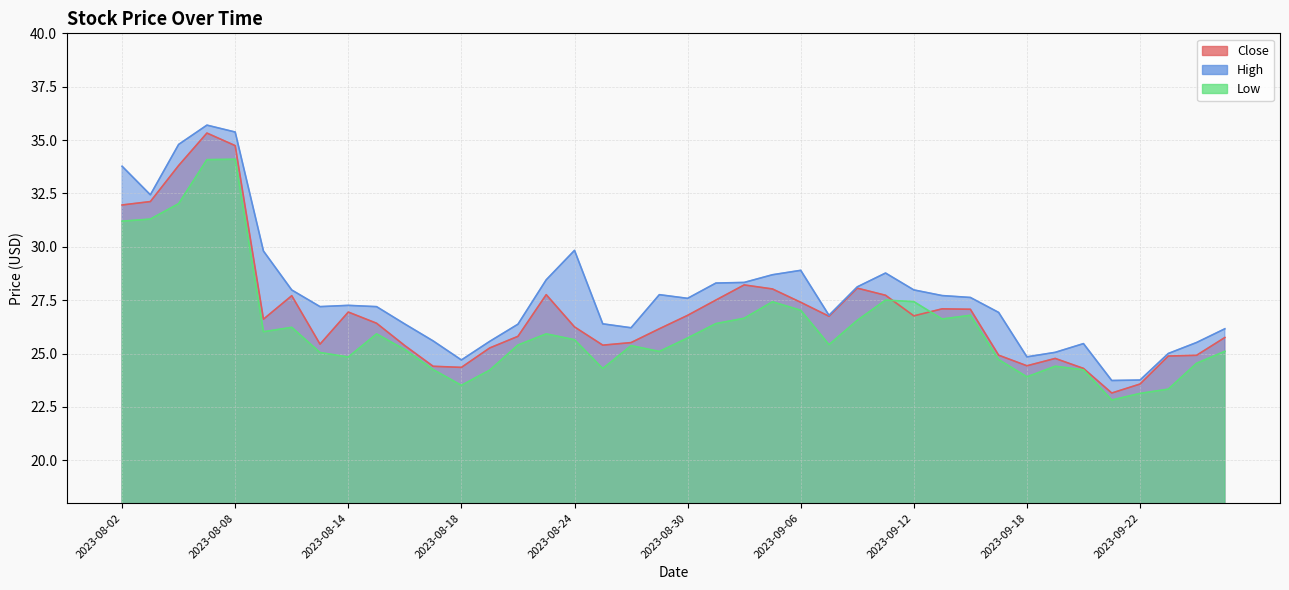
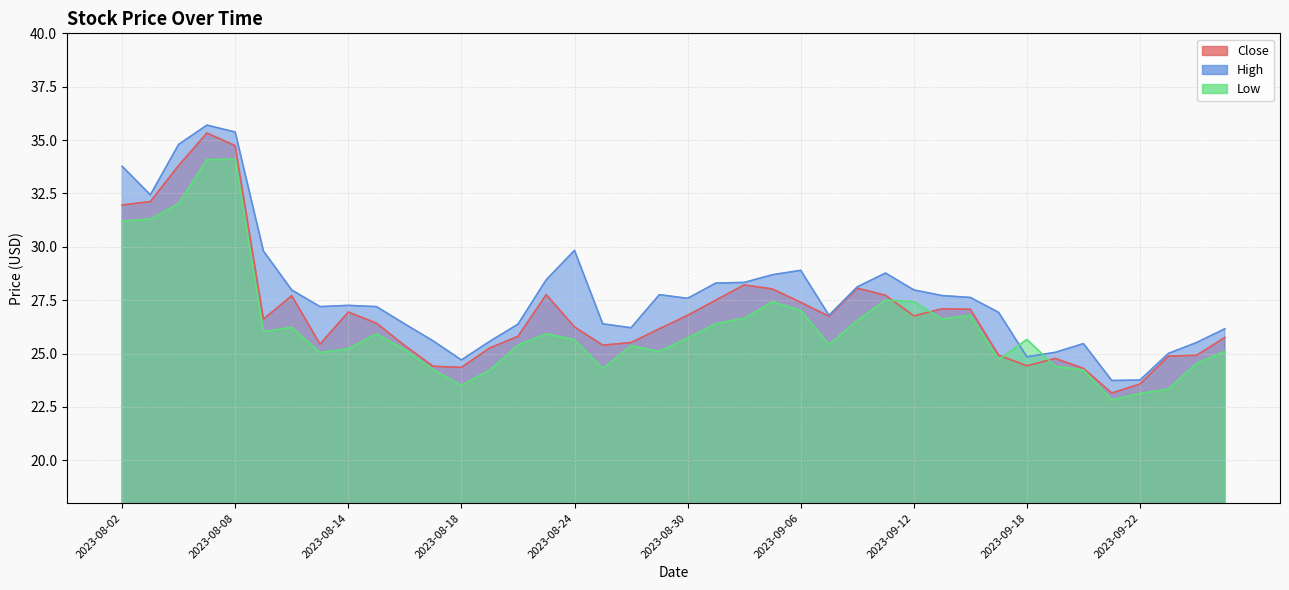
  {
    "Close": {
      "2023-08-02": 32.0,
      "2023-08-08": 34.7,
      "2023-08-14": 26.9,
      "2023-08-18": 24.4,
      "2023-08-24": 26.3,
      "2023-08-30": 26.8,
      "2023-09-06": 27.4,
      "2023-09-12": 26.8,
      "2023-09-18": 24.4,
      "2023-09-22": 23.6
    },
    "High": {
      "2023-08-02": 33.8,
      "2023-08-08": 35.4,
      "2023-08-14": 27.3,
      "2023-08-18": 24.7,
      "2023-08-24": 29.8,
      "2023-08-30": 27.6,
      "2023-09-06": 28.9,
      "2023-09-12": 28.0,
      "2023-09-18": 24.8,
      "2023-09-22": 23.8
    },
    "Low": {
      "2023-08-02": 31.2,
      "2023-08-08": 34.1,
-     "2023-08-14": 24.8,
+     "2023-08-14": 25.2,
      "2023-08-18": 23.5,
      "2023-08-24": 25.7,
      "2023-08-30": 25.7,
      "2023-09-06": 27.0,
      "2023-09-12": 27.4,
-     "2023-09-18": 23.9,
+     "2023-09-18": 25.7,
      "2023-09-22": 23.1
    }
  }
